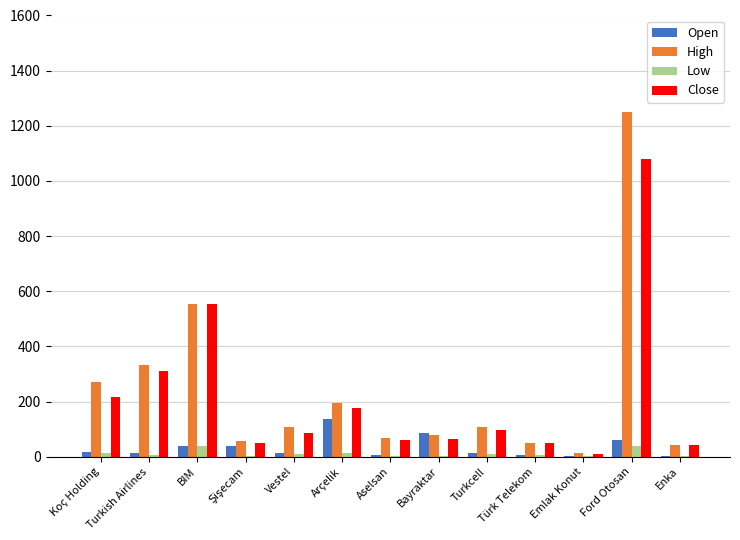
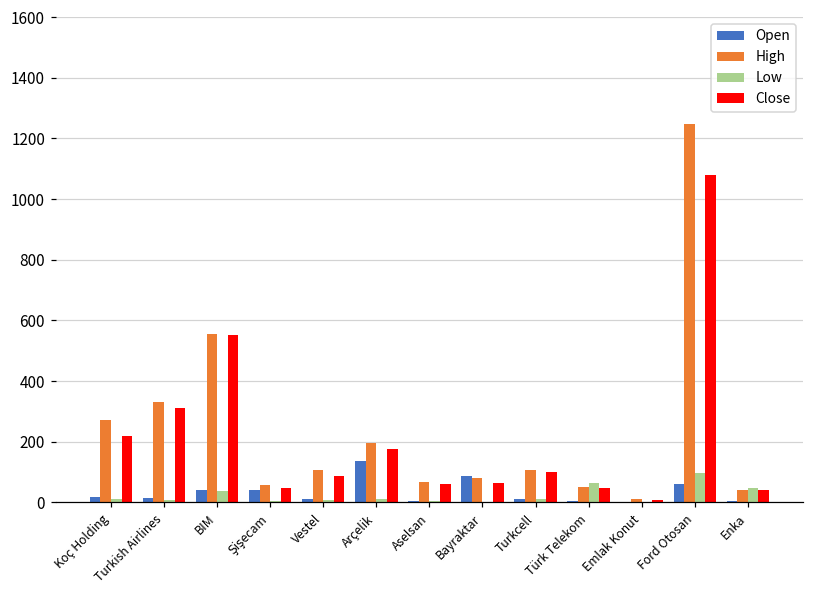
  {
    "Open": {
      "Koç Holding": 20,
      "Turkish Airlines": 10,
      "BIM": 40,
      "Şişecam": 40,
      "Vestel": 10,
      "Arçelik": 140,
      "Bayraktar": 90,
      "Turkcell": 10,
      "Ford Otosan": 60
    },
    "High": {
      "Koç Holding": 270,
      "Turkish Airlines": 330,
      "BIM": 550,
      "Şişecam": 60,
      "Vestel": 110,
      "Arçelik": 200,
      "Aselsan": 70,
      "Bayraktar": 80,
      "Turkcell": 110,
      "Türk Telekom": 50,
      "Emlak Konut": 10,
      "Ford Otosan": 1250,
      "Enka": 40
    },
    "Low": {
      "Koç Holding": 10,
      "BIM": 40,
      "Arçelik": 10,
      "Turkcell": 10,
-     "Türk Telekom": 0,
-     "Ford Otosan": 40,
-     "Enka": 0
+     "Türk Telekom": 60,
+     "Ford Otosan": 100,
+     "Enka": 50
    },
    "Close": {
      "Koç Holding": 220,
      "Turkish Airlines": 310,
      "BIM": 550,
      "Şişecam": 50,
      "Vestel": 90,
      "Arçelik": 180,
      "Aselsan": 60,
      "Bayraktar": 60,
      "Turkcell": 100,
      "Türk Telekom": 50,
      "Emlak Konut": 10,
      "Ford Otosan": 1080,
      "Enka": 40
    }
  }
